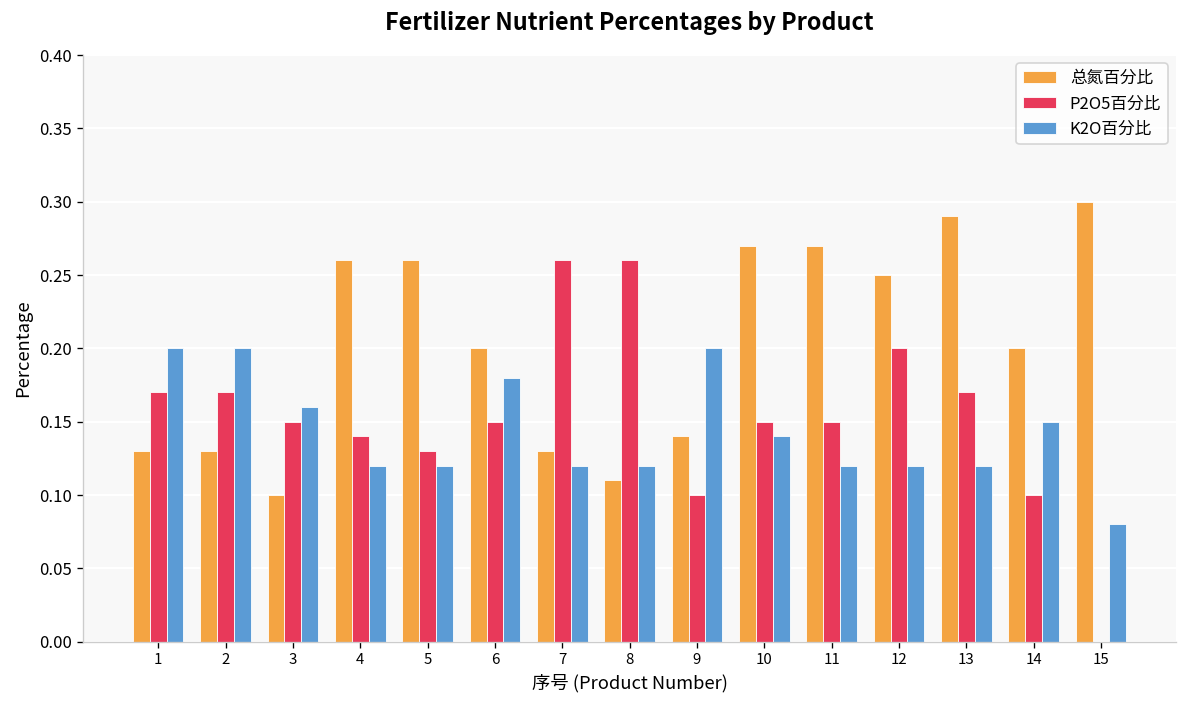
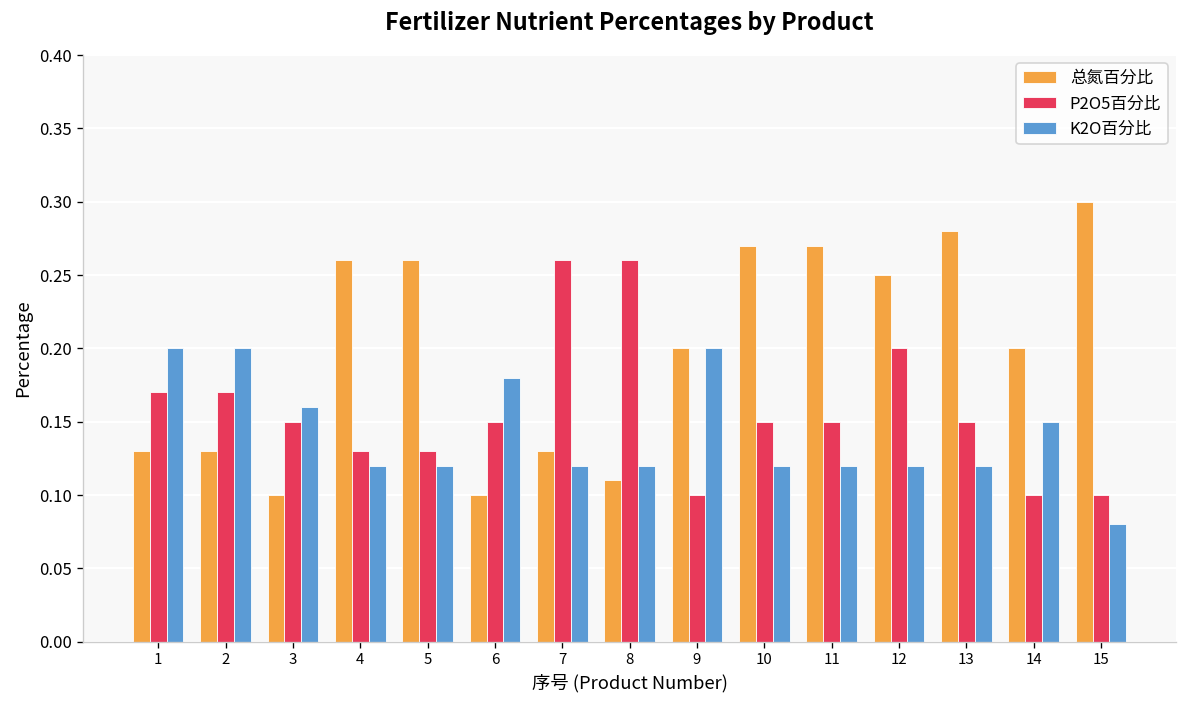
  {
    "总氮百分比": {
      "1": 0.13,
      "2": 0.13,
      "3": 0.10,
      "4": 0.26,
      "5": 0.26,
-     "6": 0.2,
+     "6": 0.1,
      "7": 0.13,
      "8": 0.11,
-     "9": 0.14,
+     "9": 0.20,
      "10": 0.27,
      "11": 0.27,
      "12": 0.25,
-     "13": 0.29,
+     "13": 0.28,
      "14": 0.20,
      "15": 0.30
    },
    "P2O5百分比": {
      "1": 0.17,
      "2": 0.17,
      "3": 0.15,
-     "4": 0.14,
+     "4": 0.13,
      "5": 0.13,
      "6": 0.15,
      "7": 0.26,
      "8": 0.26,
      "9": 0.10,
      "10": 0.15,
      "11": 0.15,
      "12": 0.20,
-     "13": 0.17,
+     "13": 0.15,
      "14": 0.10,
-     "15": 0.0
+     "15": 0.1
    },
    "K2O百分比": {
      "1": 0.20,
      "2": 0.20,
      "3": 0.16,
      "4": 0.12,
      "5": 0.12,
      "6": 0.18,
      "7": 0.12,
      "8": 0.12,
      "9": 0.20,
-     "10": 0.14,
+     "10": 0.12,
      "11": 0.12,
      "12": 0.12,
      "13": 0.12,
      "14": 0.15,
      "15": 0.08
    }
  }
